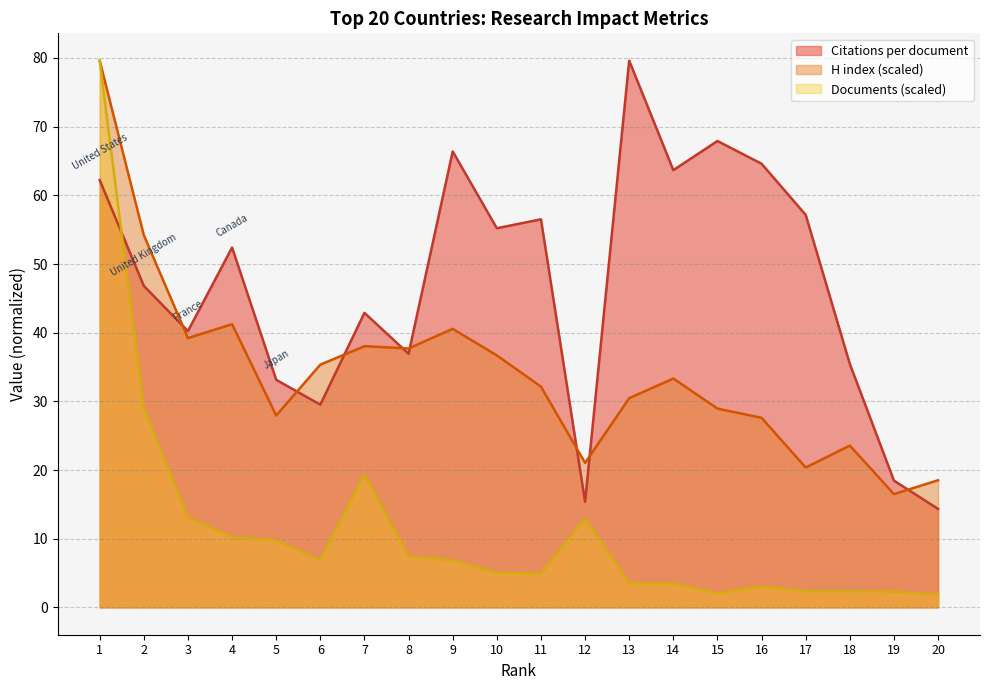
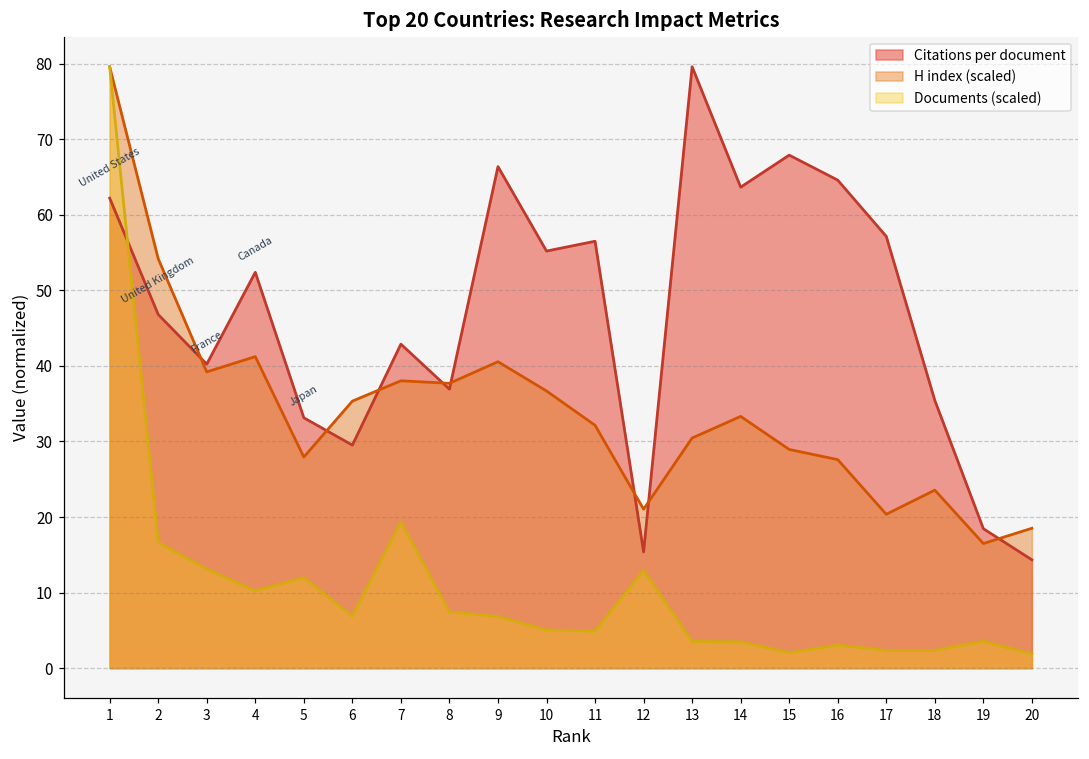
  {
    "Documents (scaled)": {
-     "2": 29,
+     "2": 17,
      "3": 13,
      "4": 10,
-     "5": 10,
+     "5": 12,
      "6": 7,
      "7": 19,
      "8": 7,
      "9": 7,
      "10": 5,
      "11": 5,
      "12": 13,
      "13": 4,
      "14": 3,
      "15": 2,
      "16": 3,
      "17": 2,
      "18": 2,
-     "19": 2,
+     "19": 4,
      "20": 2
    }
  }
